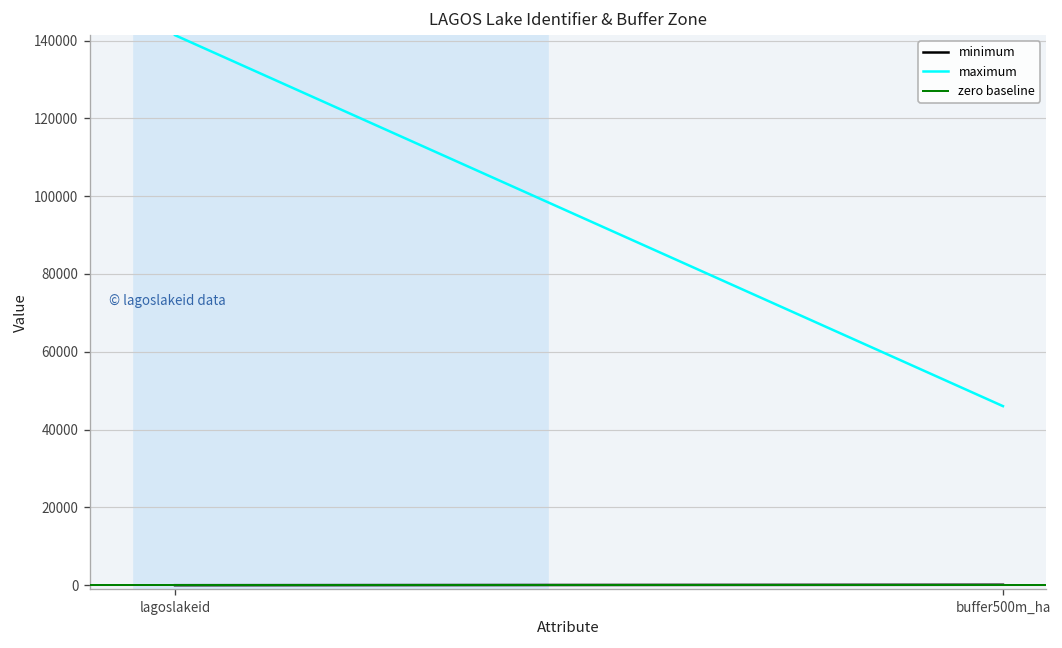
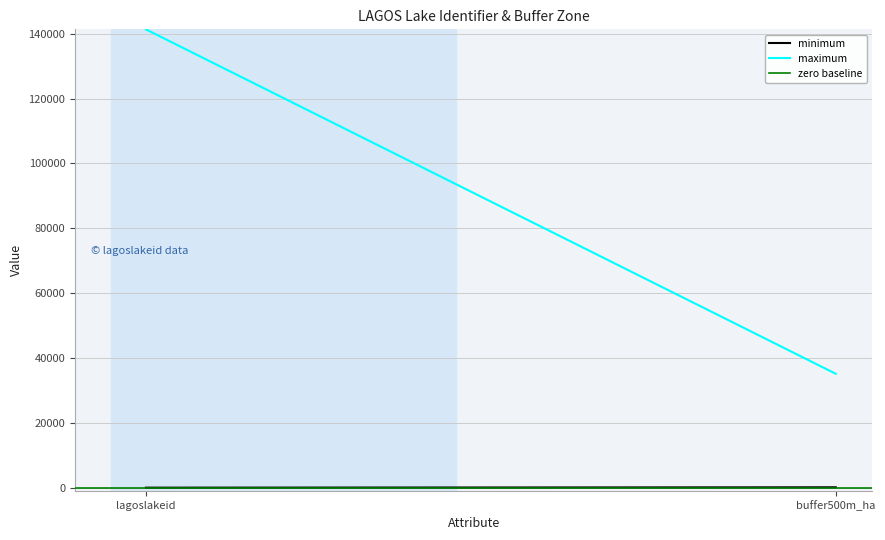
  {
    "minimum": {
      "lagoslakeid": 0,
      "buffer500m_ha": 0
    },
    "maximum": {
      "lagoslakeid": 141000,
-     "buffer500m_ha": 46000
+     "buffer500m_ha": 35000
    }
  }
